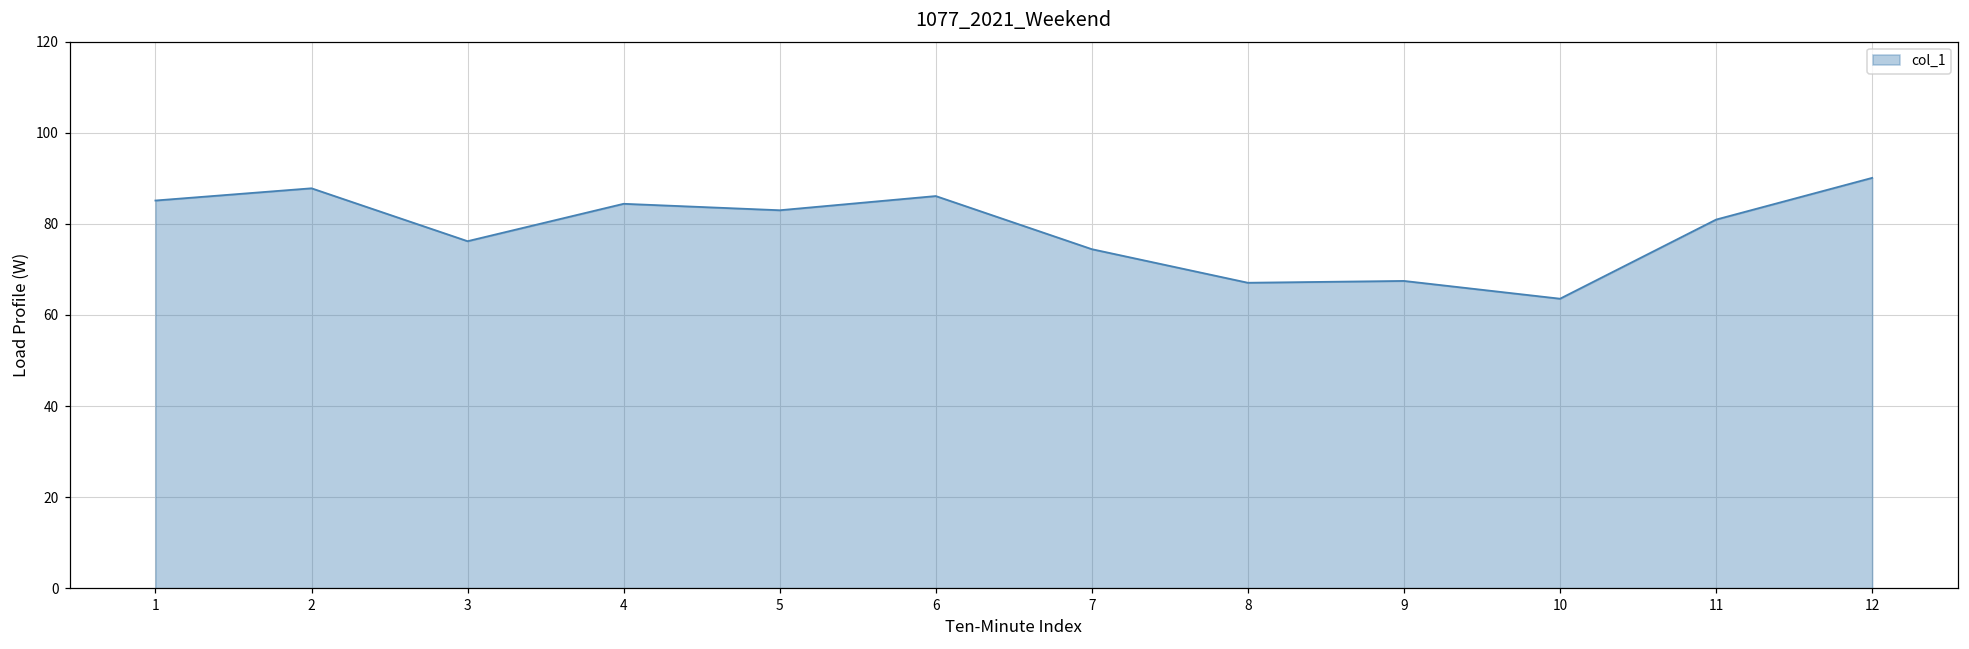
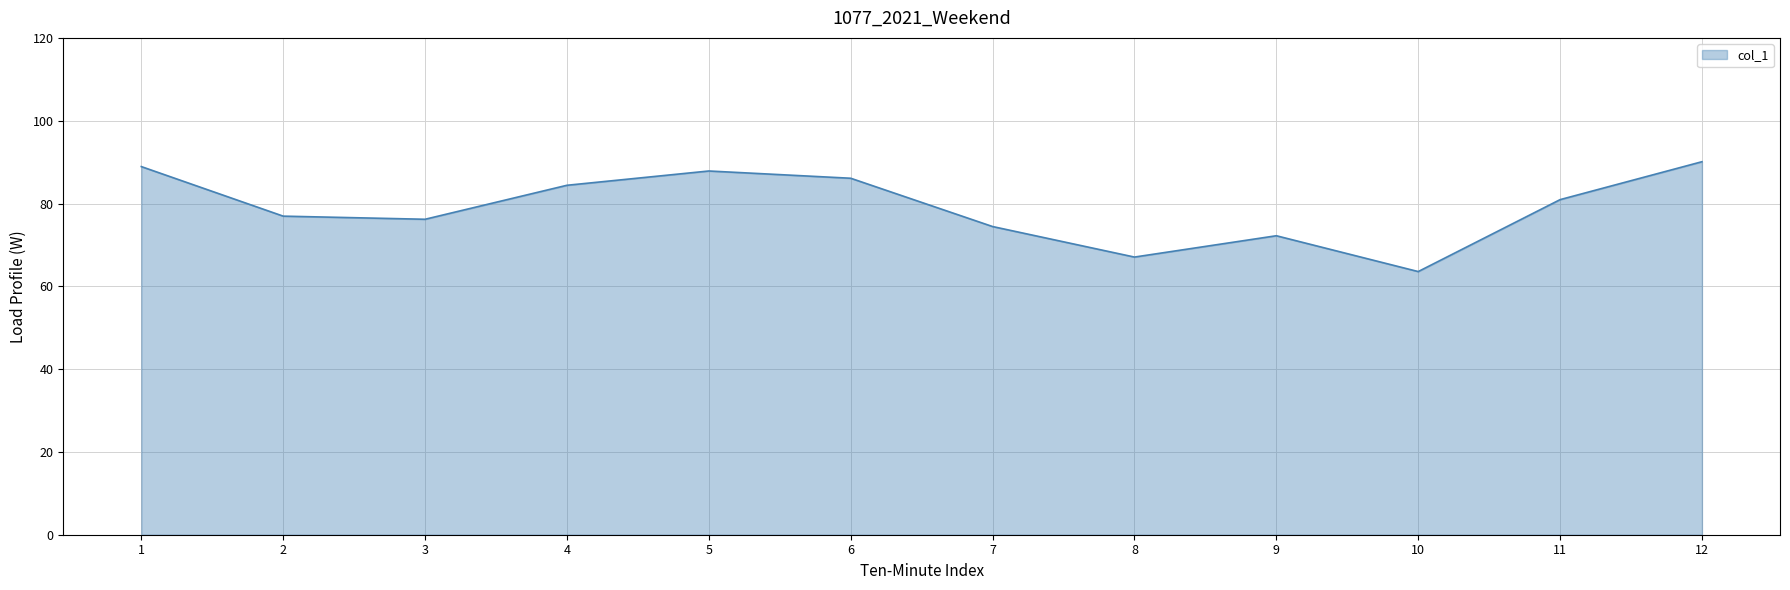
  {
-   "1": 85,
-   "2": 88,
+   "1": 89,
+   "2": 77,
    "3": 76,
    "4": 84,
-   "5": 83,
+   "5": 88,
    "6": 86,
    "7": 74,
    "8": 67,
-   "9": 67,
+   "9": 72,
    "10": 64,
    "11": 81,
    "12": 90
  }
